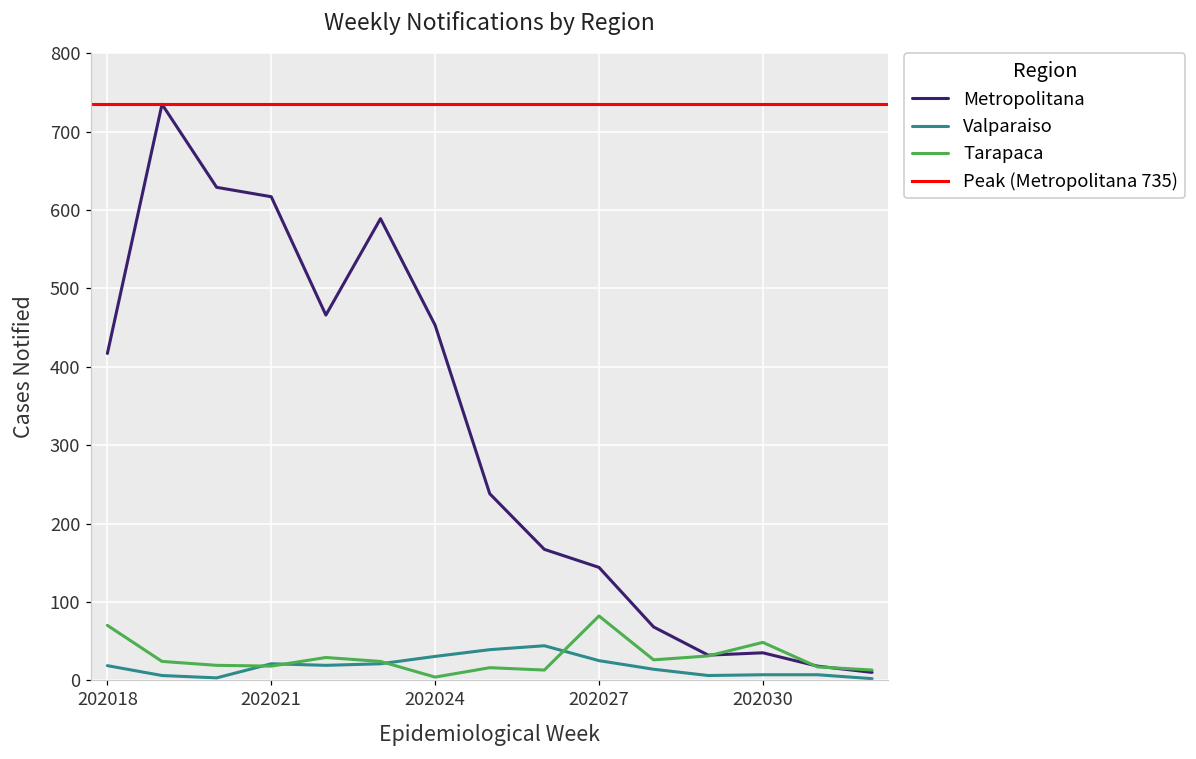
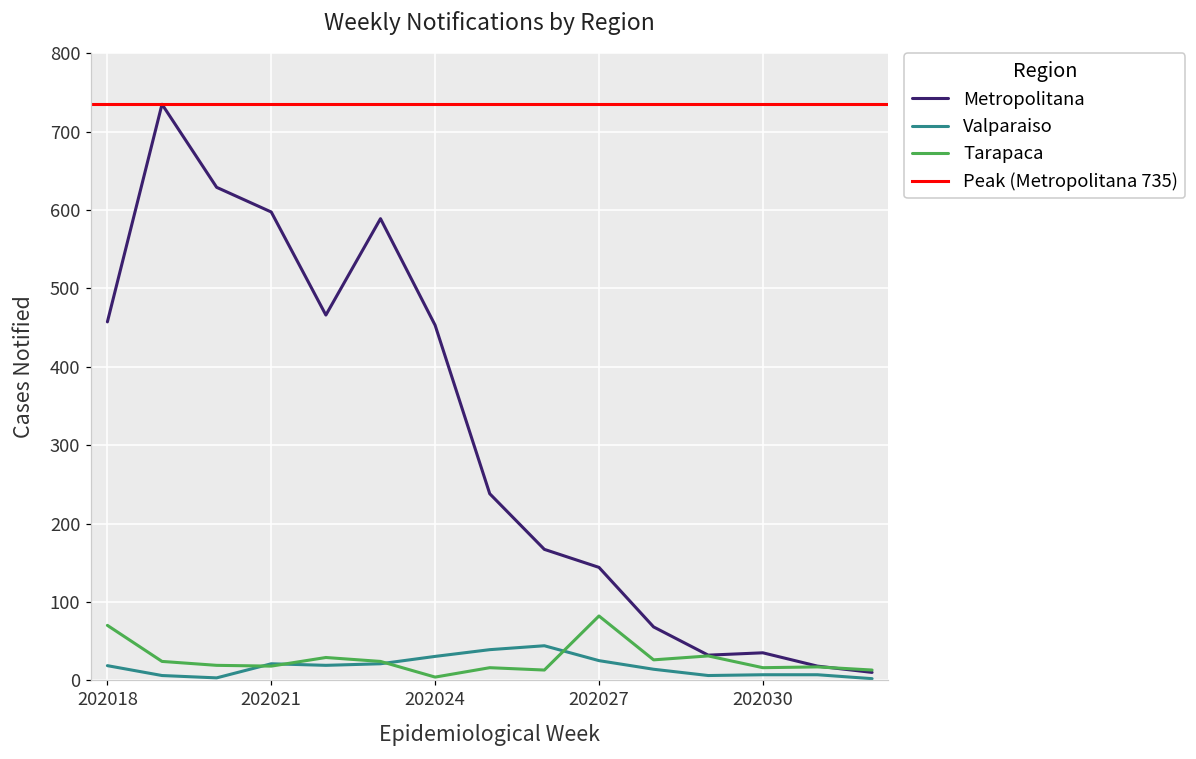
  {
    "Metropolitana": {
-     "202018": 420,
-     "202021": 620,
+     "202018": 460,
+     "202021": 600,
      "202024": 450,
      "202027": 140,
      "202030": 40
    },
    "Valparaiso": {
      "202018": 20,
      "202024": 30,
      "202027": 30,
      "202030": 10
    },
    "Tarapaca": {
      "202018": 70,
      "202024": 0,
      "202027": 80,
-     "202030": 50
+     "202030": 20
    }
  }
